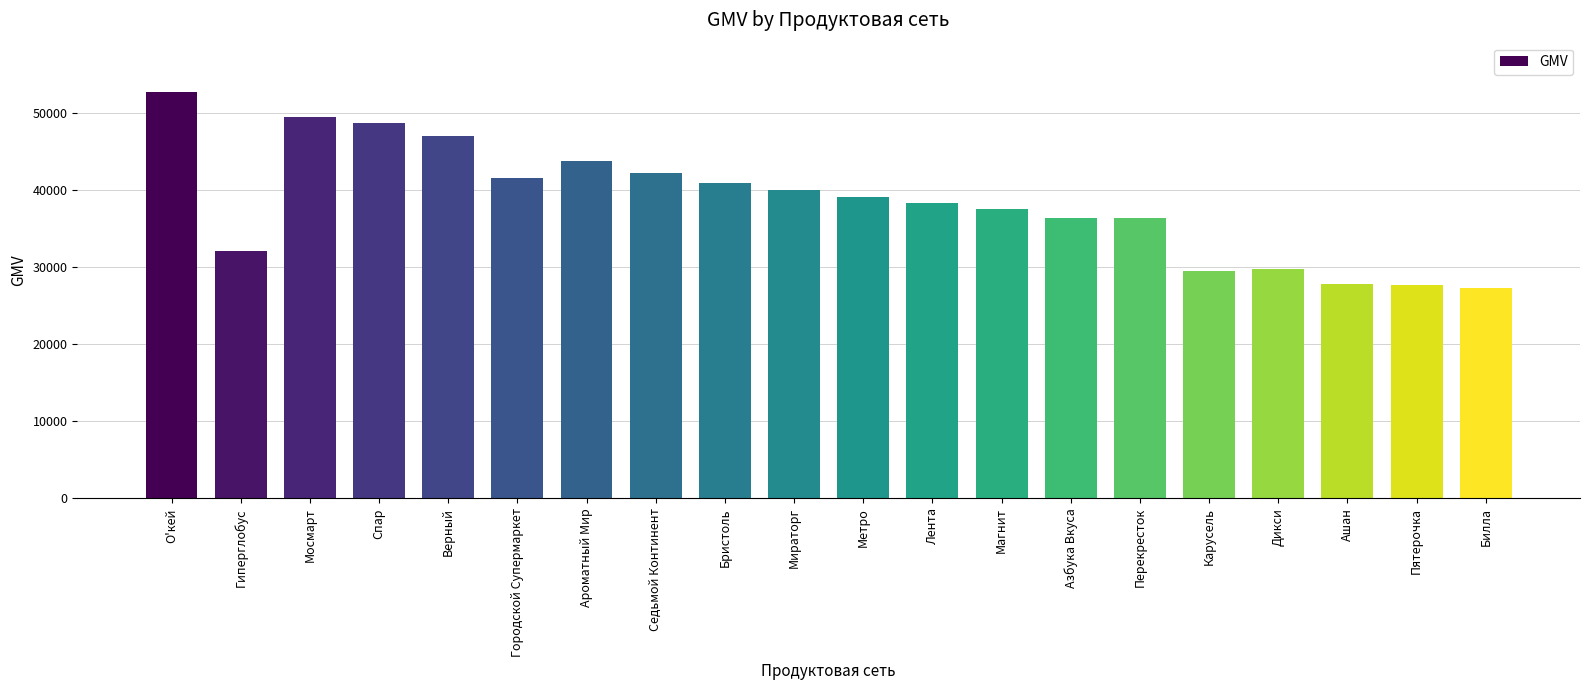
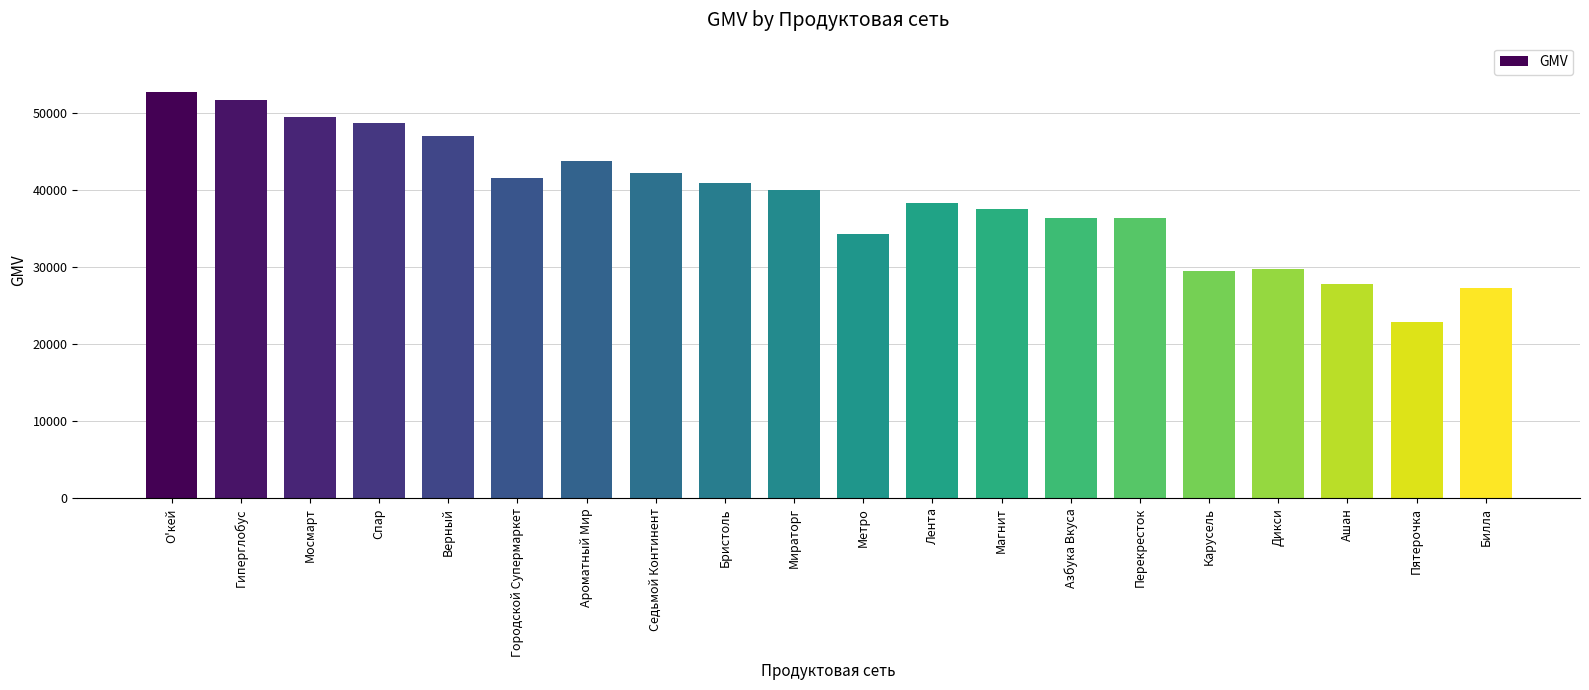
  {
    "О'кей": 53000,
-   "Гиперглобус": 32000,
+   "Гиперглобус": 52000,
    "Мосмарт": 50000,
    "Спар": 49000,
    "Верный": 47000,
    "Городской Супермаркет": 42000,
    "Ароматный Мир": 44000,
    "Седьмой Континент": 42000,
    "Бристоль": 41000,
    "Мираторг": 40000,
-   "Метро": 39000,
+   "Метро": 34000,
    "Лента": 38000,
    "Магнит": 38000,
    "Азбука Вкуса": 36000,
    "Перекресток": 36000,
    "Карусель": 30000,
    "Дикси": 30000,
    "Ашан": 28000,
-   "Пятерочка": 28000,
+   "Пятерочка": 23000,
    "Билла": 27000
  }
